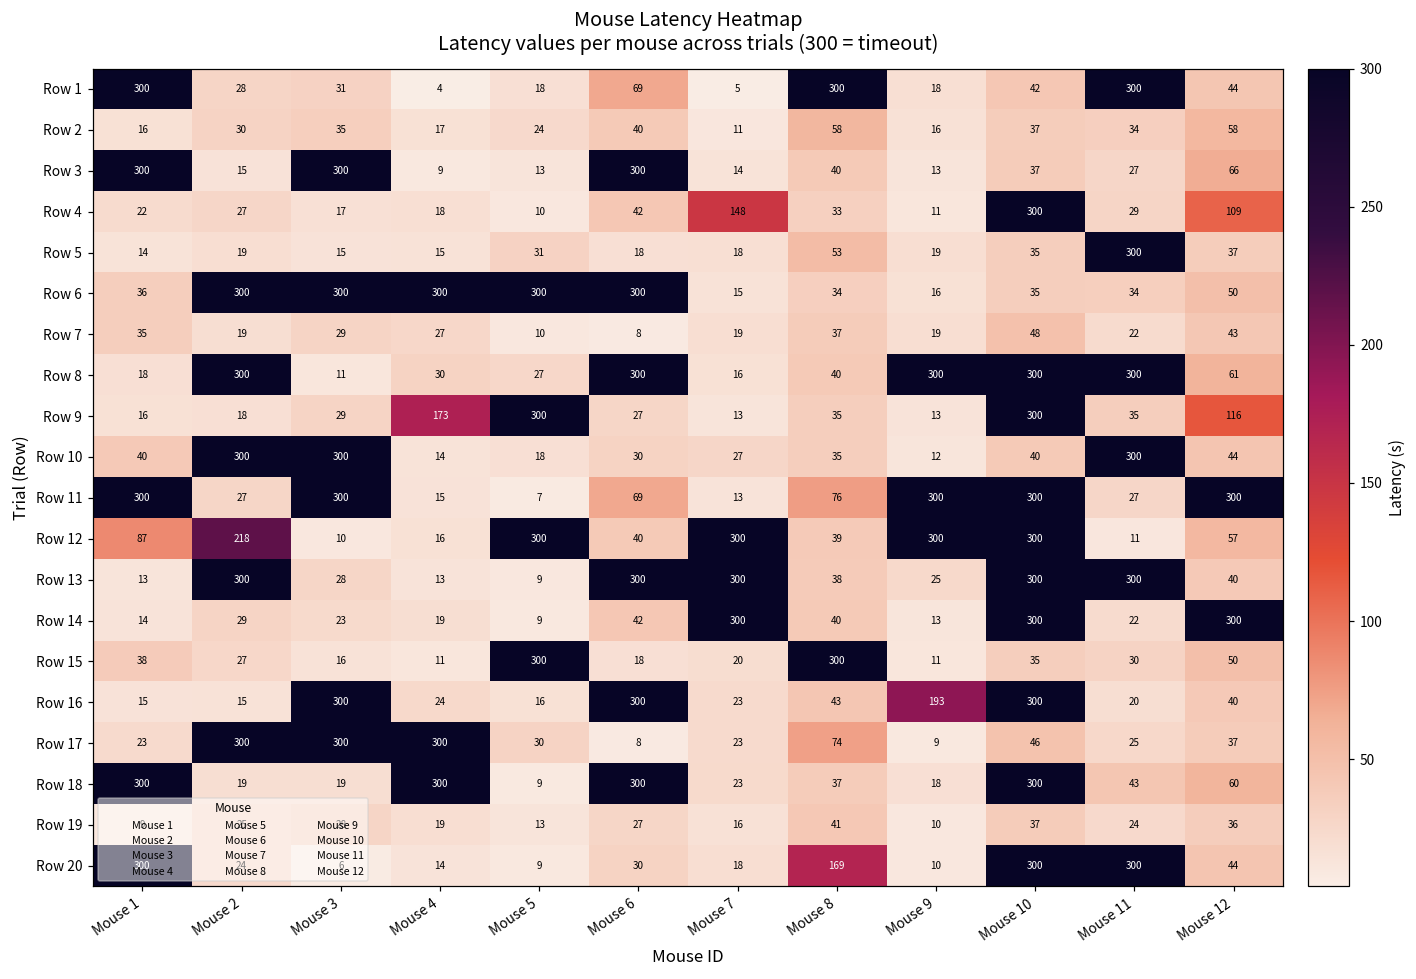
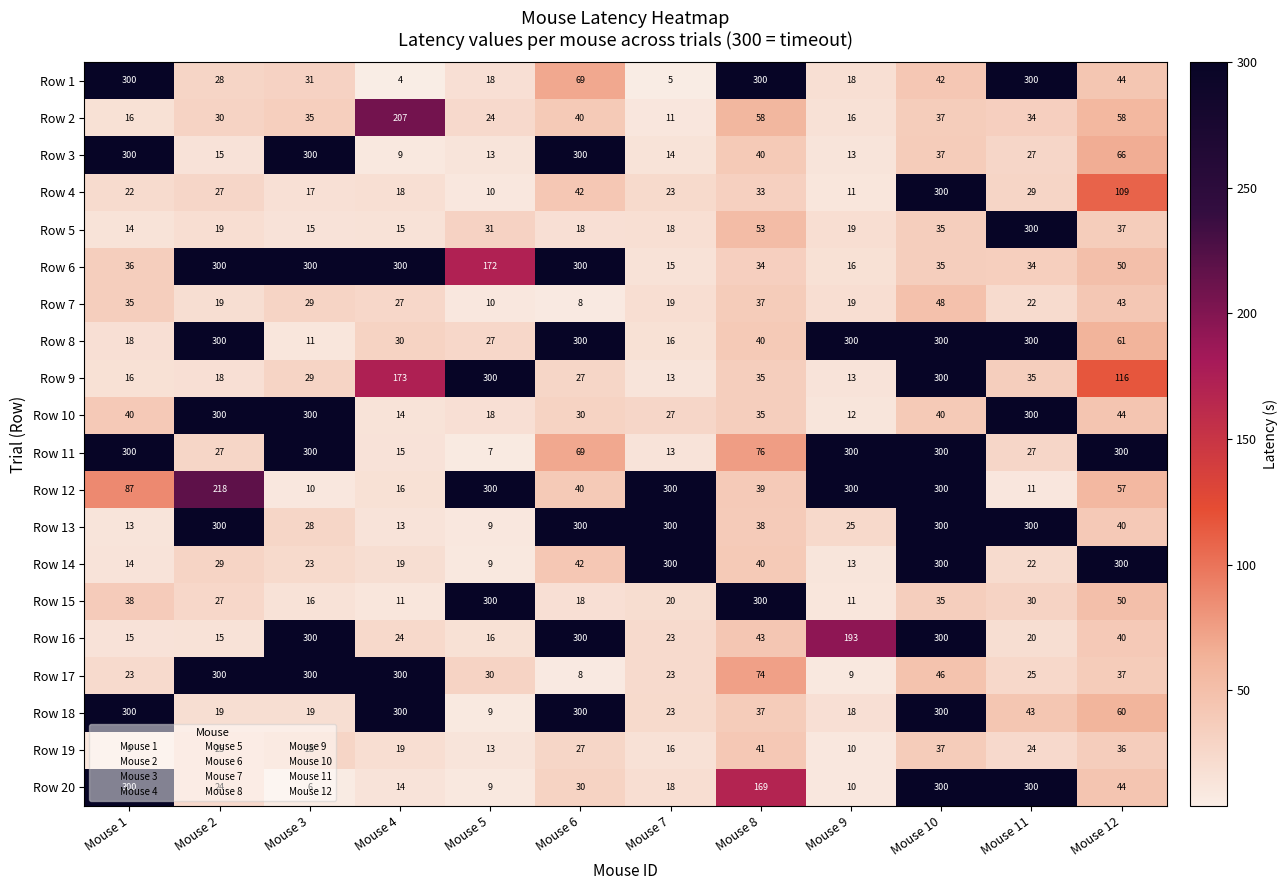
  {
    "Row 2": {
      "Mouse 1": 16,
      "Mouse 2": 30,
      "Mouse 3": 35,
-     "Mouse 4": 17,
+     "Mouse 4": 207,
      "Mouse 5": 24,
      "Mouse 6": 40,
      "Mouse 7": 11,
      "Mouse 8": 58,
      "Mouse 9": 16,
      "Mouse 10": 37,
      "Mouse 11": 34,
      "Mouse 12": 58
    },
    "Row 4": {
      "Mouse 1": 22,
      "Mouse 2": 27,
      "Mouse 3": 17,
      "Mouse 4": 18,
      "Mouse 5": 10,
      "Mouse 6": 42,
-     "Mouse 7": 148,
+     "Mouse 7": 23,
      "Mouse 8": 33,
      "Mouse 9": 11,
      "Mouse 10": 300,
      "Mouse 11": 29,
      "Mouse 12": 109
    },
    "Row 6": {
      "Mouse 1": 36,
      "Mouse 2": 300,
      "Mouse 3": 300,
      "Mouse 4": 300,
-     "Mouse 5": 300,
+     "Mouse 5": 172,
      "Mouse 6": 300,
      "Mouse 7": 15,
      "Mouse 8": 34,
      "Mouse 9": 16,
      "Mouse 10": 35,
      "Mouse 11": 34,
      "Mouse 12": 50
    }
  }
